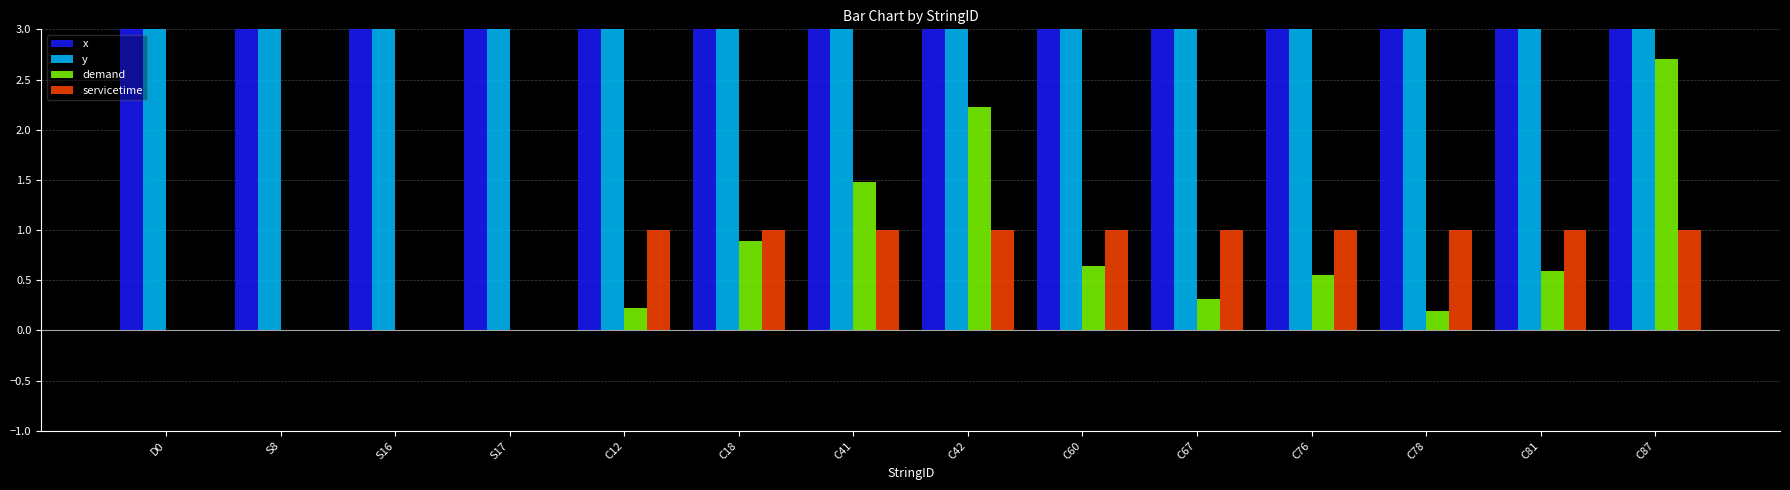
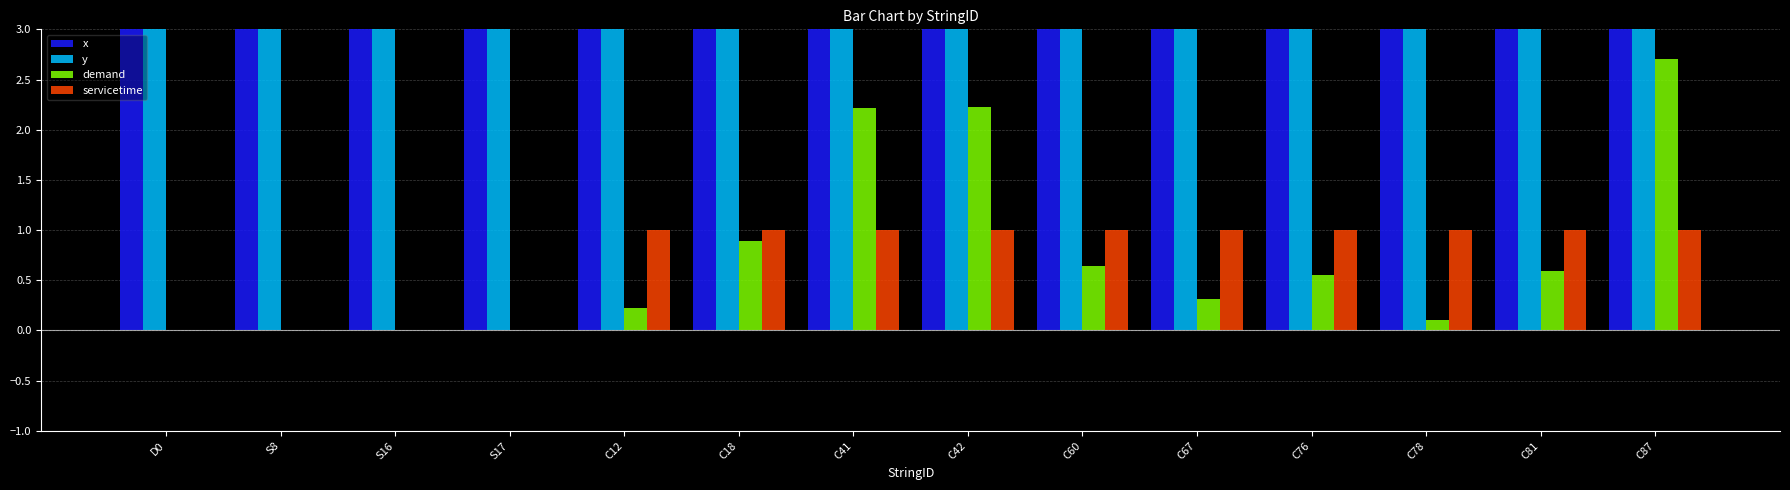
  {
    "demand": {
      "D0": 0.00,
      "S8": 0.00,
      "S16": 0.00,
      "S17": 0.00,
      "C12": 0.22,
      "C18": 0.89,
-     "C41": 1.48,
+     "C41": 2.22,
      "C42": 2.23,
      "C60": 0.64,
      "C67": 0.31,
      "C76": 0.55,
-     "C78": 0.19,
+     "C78": 0.10,
      "C81": 0.59,
      "C87": 2.70
    },
    "servicetime": {
      "D0": 0.00,
      "S8": 0.00,
      "S16": 0.00,
      "S17": 0.00,
      "C12": 1.00,
      "C18": 1.00,
      "C41": 1.00,
      "C42": 1.00,
      "C60": 1.00,
      "C67": 1.00,
      "C76": 1.00,
      "C78": 1.00,
      "C81": 1.00,
      "C87": 1.00
    }
  }
